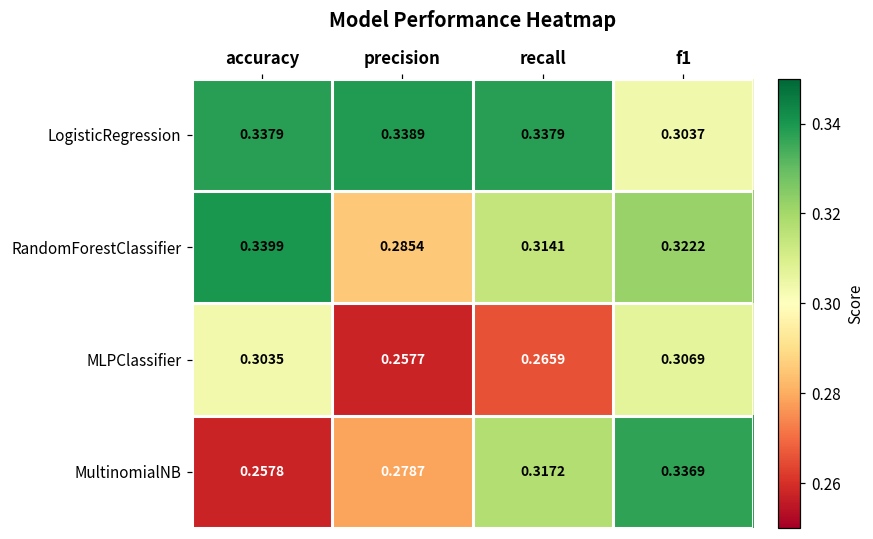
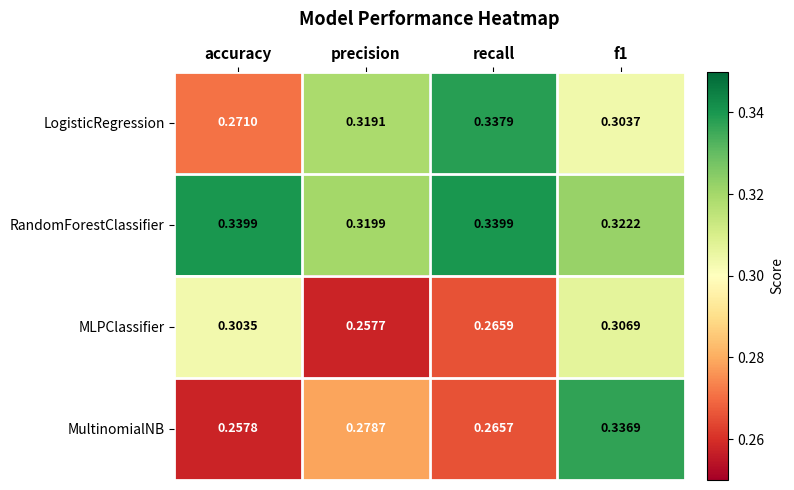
  {
    "LogisticRegression": {
-     "accuracy": 0.3379,
-     "precision": 0.3389,
+     "accuracy": 0.2710,
+     "precision": 0.3191,
      "recall": 0.3379,
      "f1": 0.3037
    },
    "RandomForestClassifier": {
      "accuracy": 0.3399,
-     "precision": 0.2854,
-     "recall": 0.3141,
+     "precision": 0.3199,
+     "recall": 0.3399,
      "f1": 0.3222
    },
    "MLPClassifier": {
      "accuracy": 0.3035,
      "precision": 0.2577,
      "recall": 0.2659,
      "f1": 0.3069
    },
    "MultinomialNB": {
      "accuracy": 0.2578,
      "precision": 0.2787,
-     "recall": 0.3172,
+     "recall": 0.2657,
      "f1": 0.3369
    }
  }
